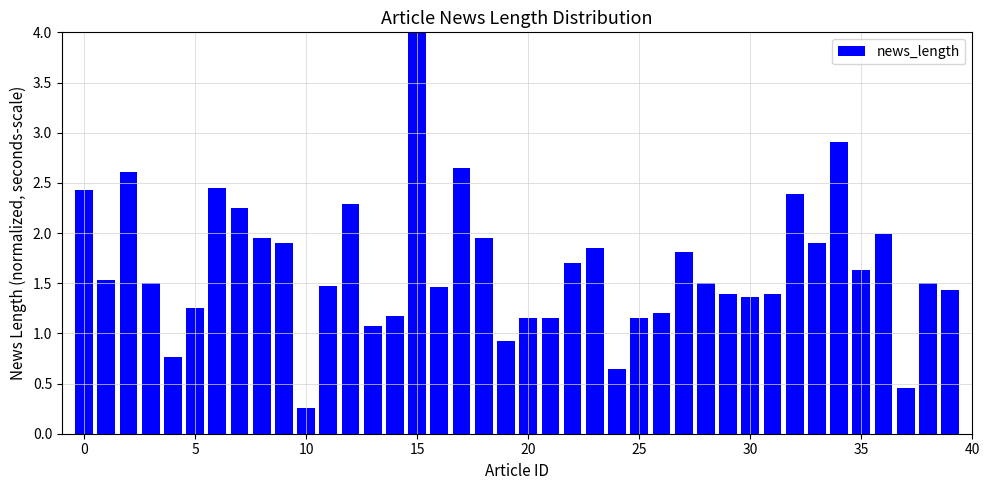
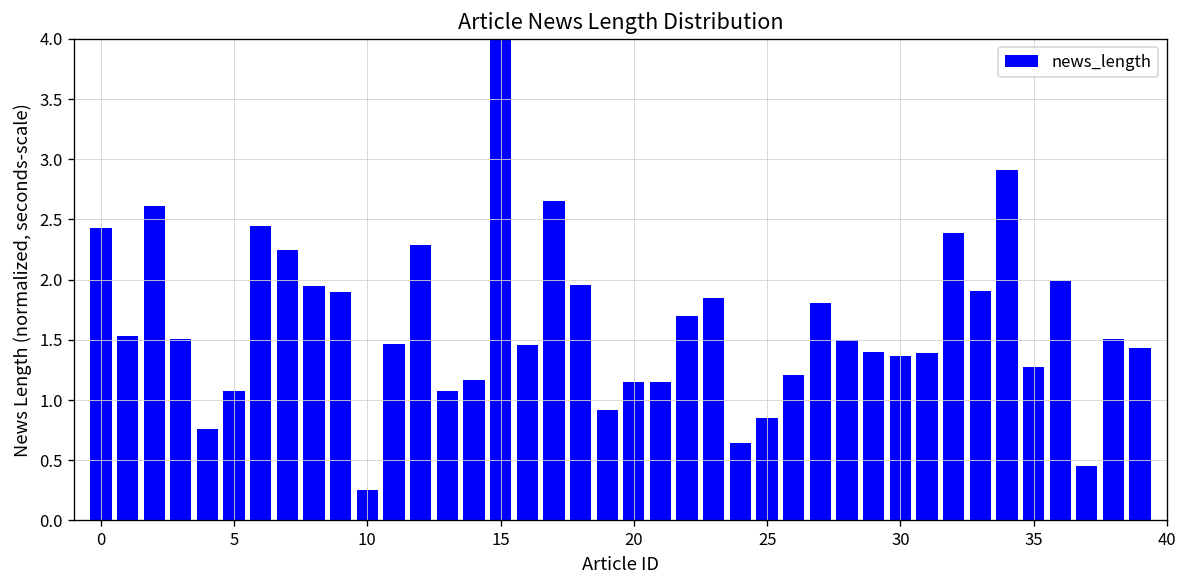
  {
    "0": 2.43,
-   "5": 1.25,
+   "5": 1.08,
    "10": 0.25,
    "15": 4.00,
    "20": 1.15,
-   "25": 1.15,
+   "25": 0.85,
    "30": 1.36,
-   "35": 1.63
+   "35": 1.27
  }
